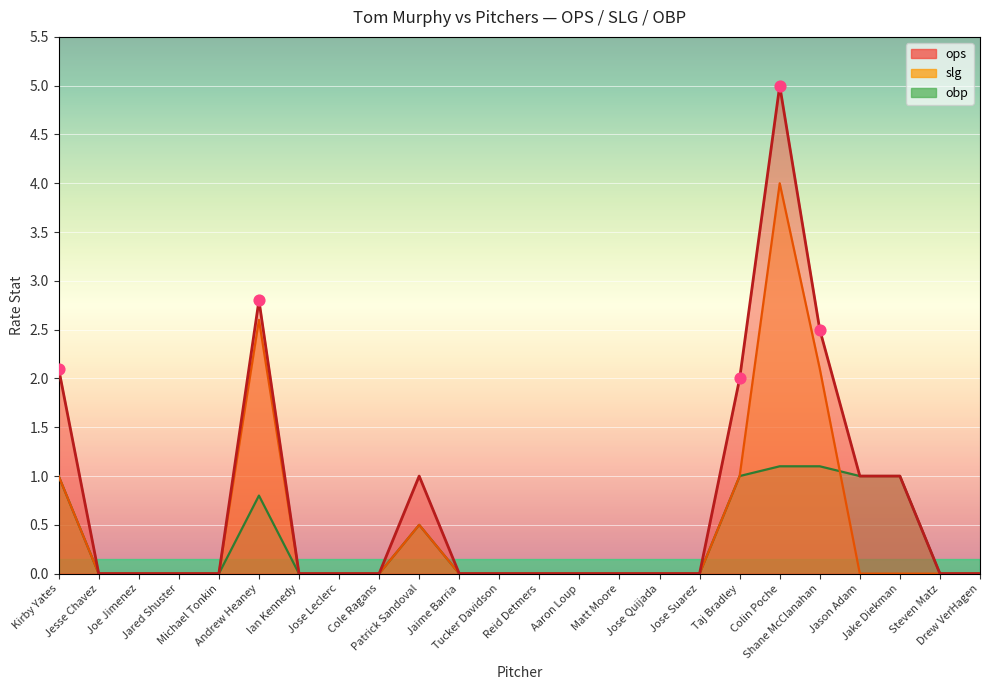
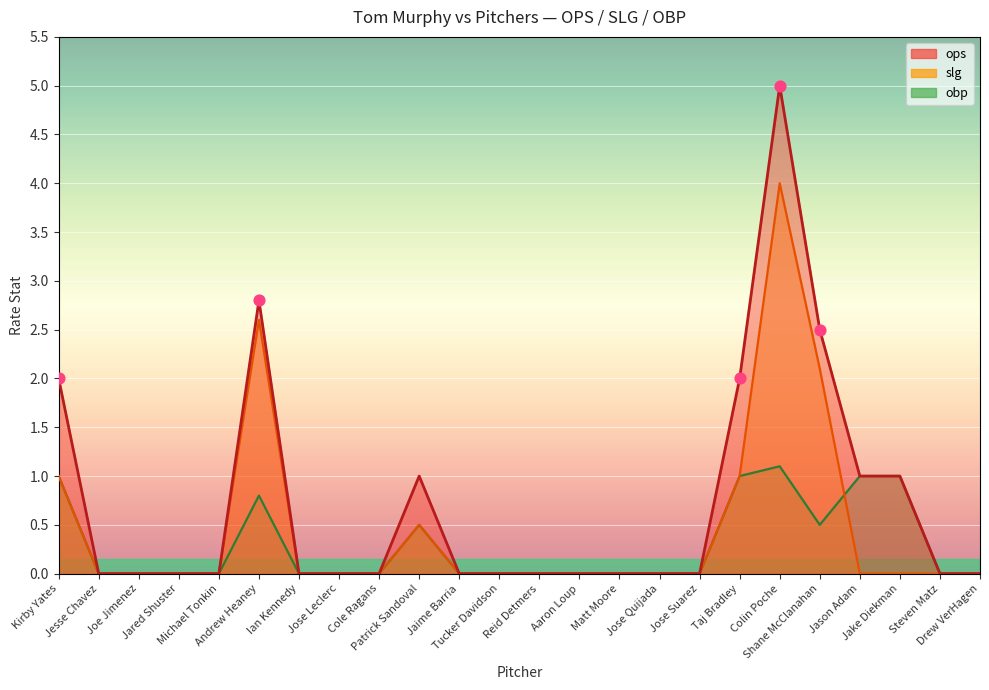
  {
    "obp": {
      "Andrew Heaney": 0.8,
      "Colin Poche": 1.1,
-     "Shane McClanahan": 1.1
+     "Shane McClanahan": 0.5
    },
    "slg": {
      "Andrew Heaney": 2.6,
      "Colin Poche": 4.0,
      "Shane McClanahan": 2.1
    },
    "ops": {
-     "Kirby Yates": 2.1,
+     "Kirby Yates": 2.0,
      "Patrick Sandoval": 1.0
    }
  }
